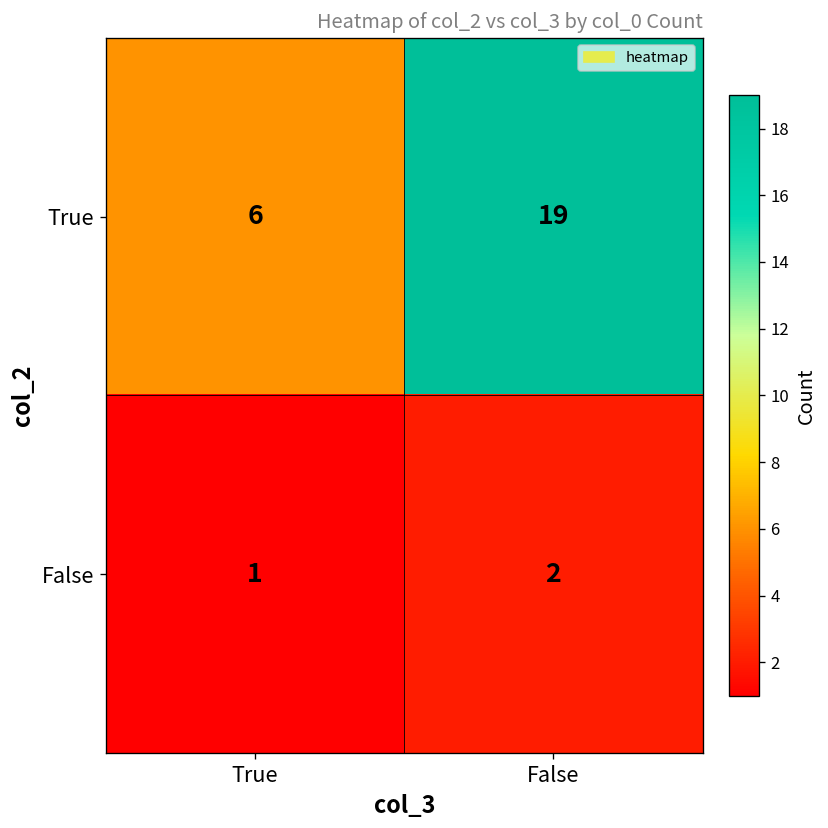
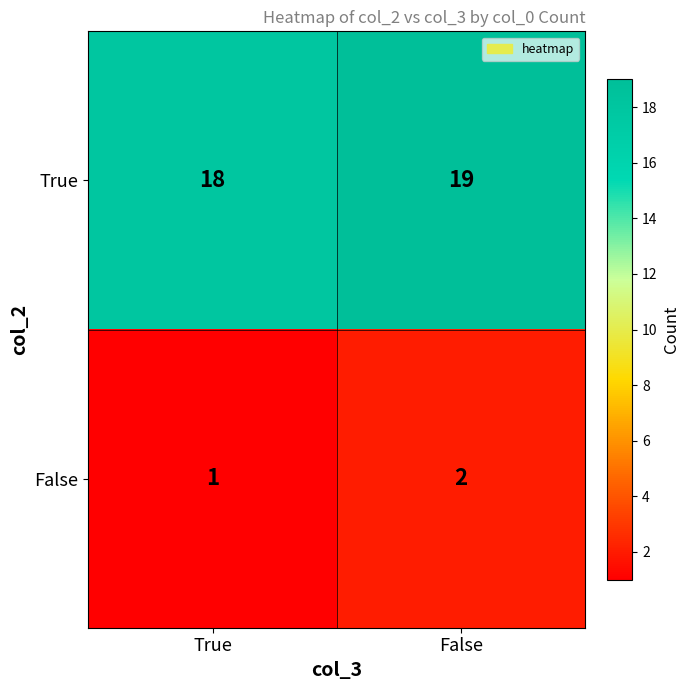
  {
    "True": {
-     "True": 6,
+     "True": 18,
      "False": 19
    },
    "False": {
      "True": 1,
      "False": 2
    }
  }
